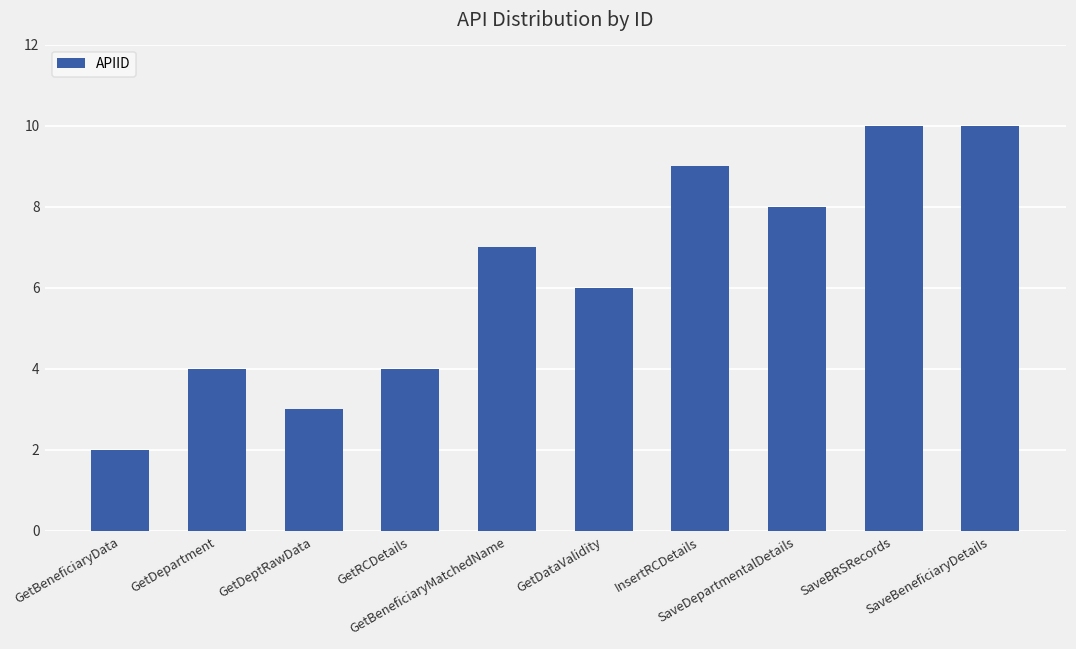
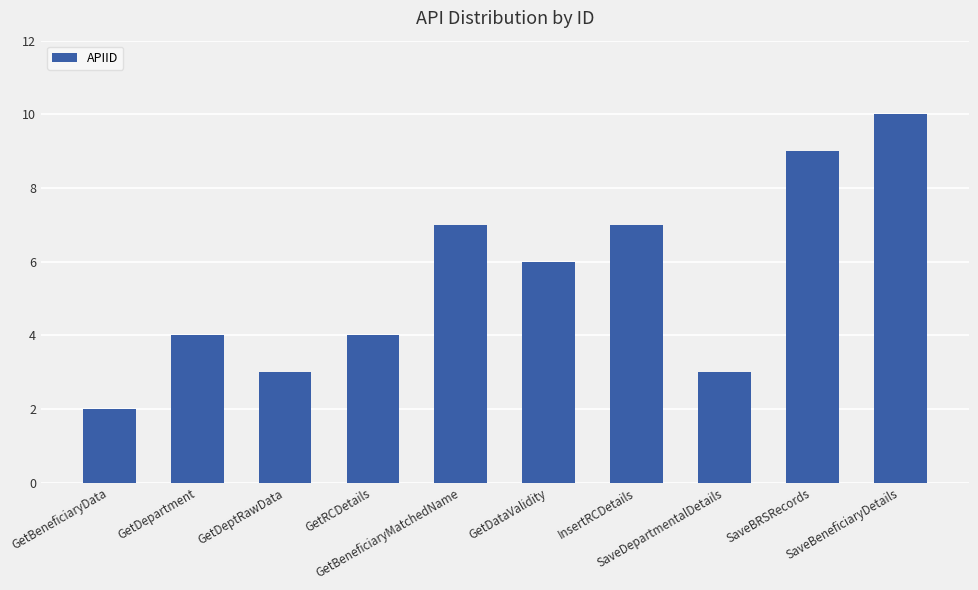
  {
    "GetBeneficiaryData": 2,
    "GetDepartment": 4,
    "GetDeptRawData": 3,
    "GetRCDetails": 4,
    "GetBeneficiaryMatchedName": 7,
    "GetDataValidity": 6,
-   "InsertRCDetails": 9,
-   "SaveDepartmentalDetails": 8,
-   "SaveBRSRecords": 10,
+   "InsertRCDetails": 7,
+   "SaveDepartmentalDetails": 3,
+   "SaveBRSRecords": 9,
    "SaveBeneficiaryDetails": 10
  }
